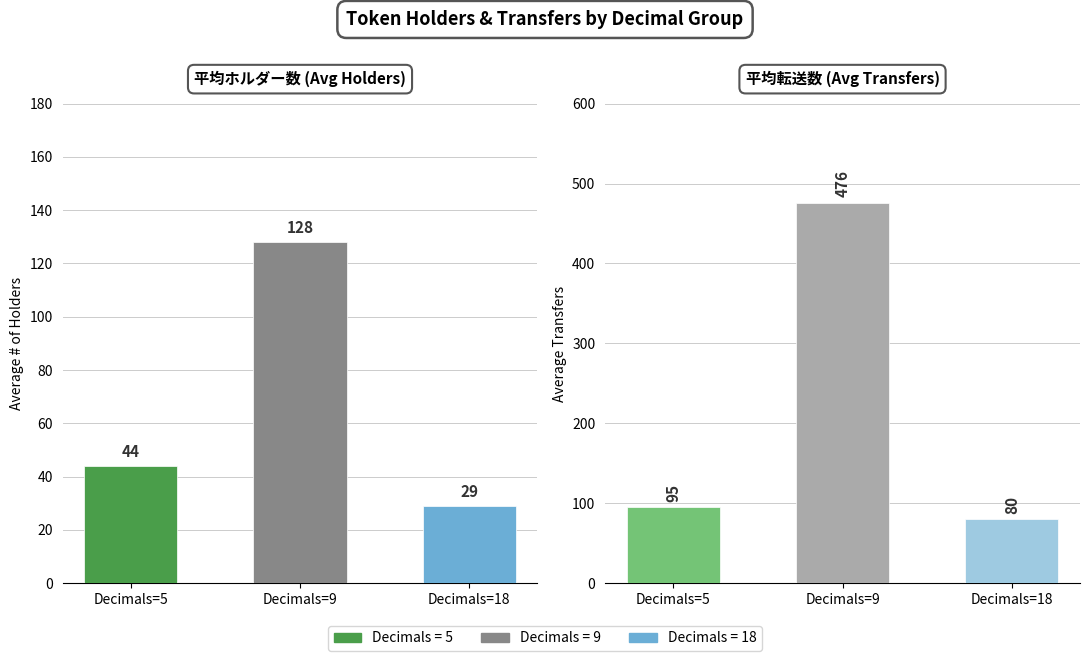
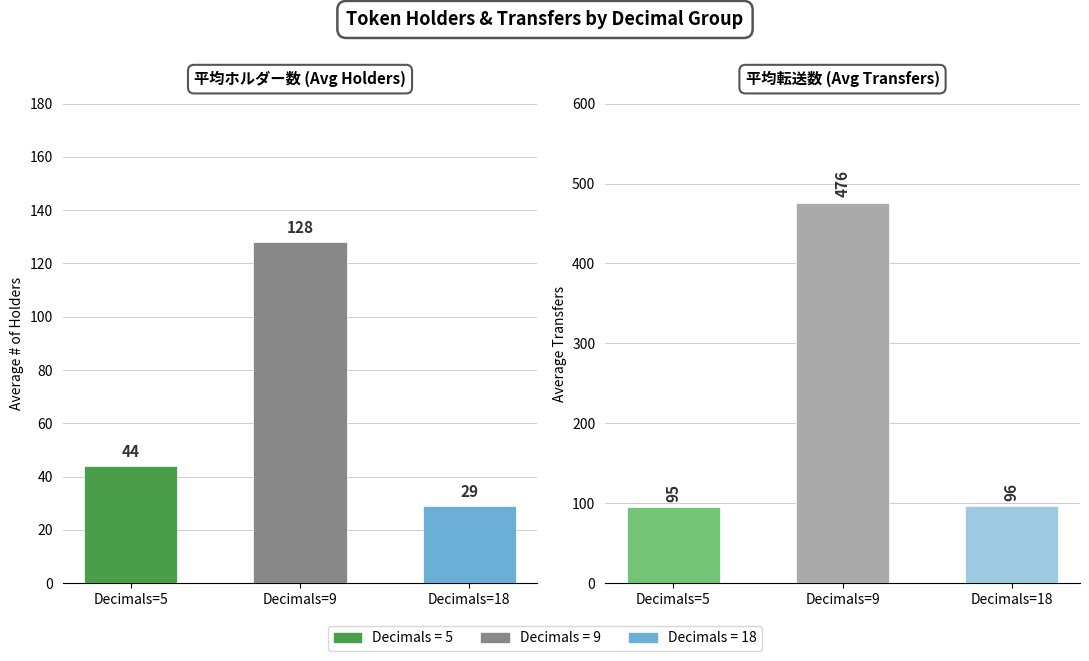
  {
    "平均ホルダー数 (Avg Holders)": {
      "Decimals=5": 44,
      "Decimals=9": 128,
      "Decimals=18": 29
    },
    "平均転送数 (Avg Transfers)": {
      "Decimals=5": 95,
      "Decimals=9": 476,
-     "Decimals=18": 80
+     "Decimals=18": 96
    }
  }
